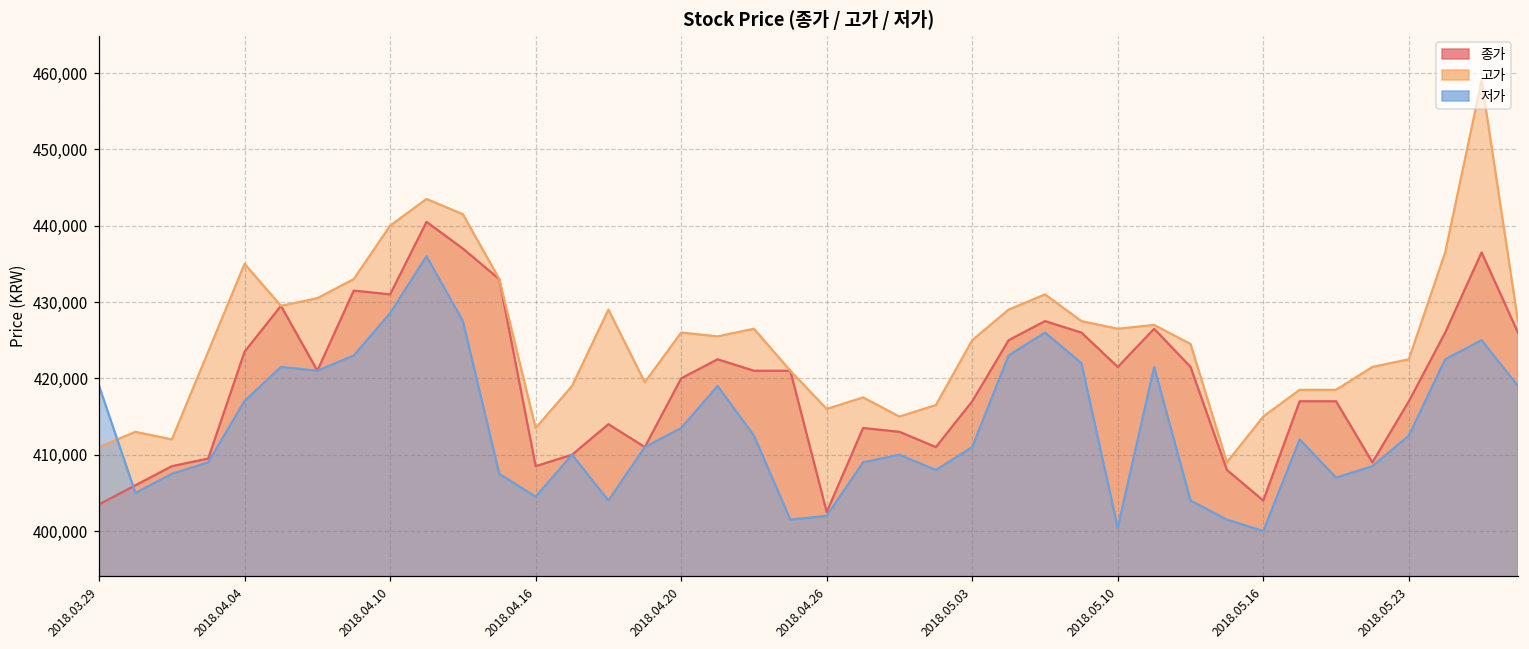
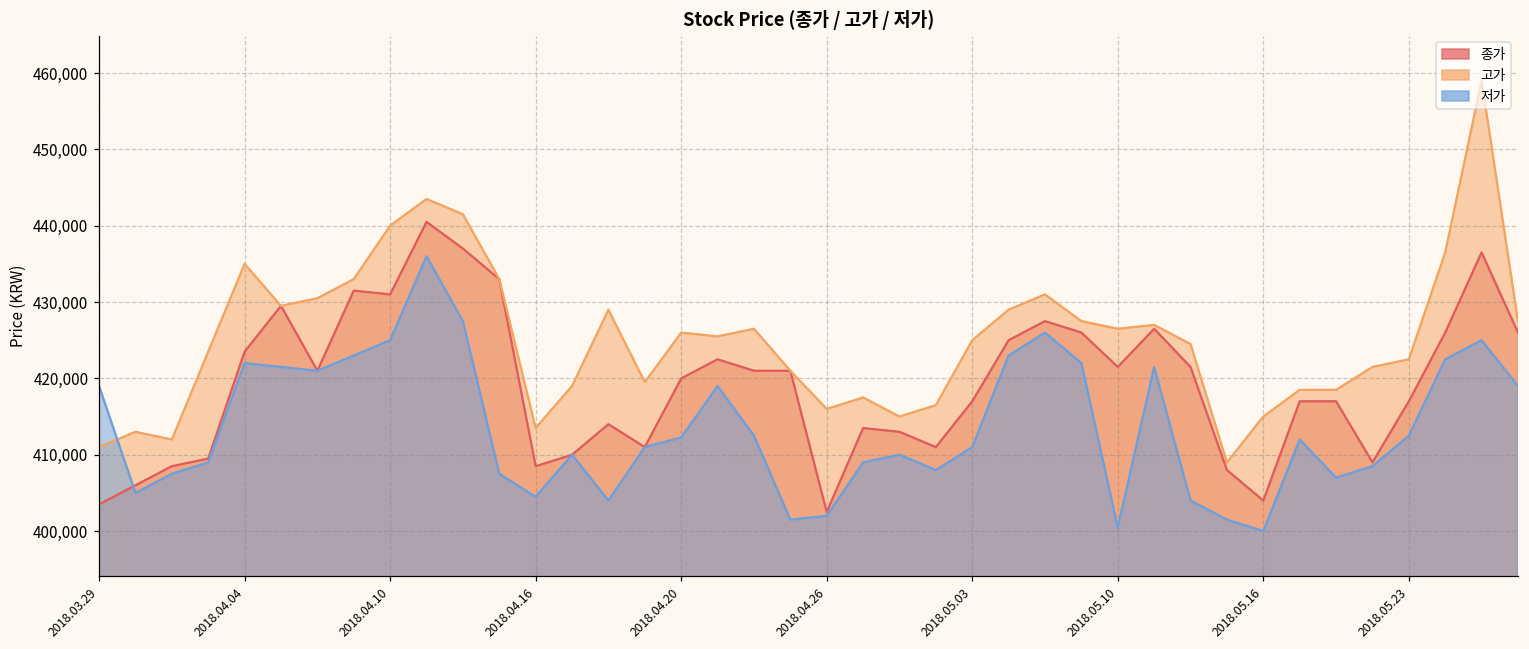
  {
    "저가": {
      "2018.03.29": "419,000",
-     "2018.04.04": "417,000",
-     "2018.04.10": "429,000",
+     "2018.04.04": "422,000",
+     "2018.04.10": "425,000",
      "2018.04.16": "404,000",
-     "2018.04.20": "414,000",
+     "2018.04.20": "412,000",
      "2018.04.26": "402,000",
      "2018.05.03": "411,000",
      "2018.05.10": "400,000",
      "2018.05.16": "400,000",
      "2018.05.23": "413,000"
    }
  }
